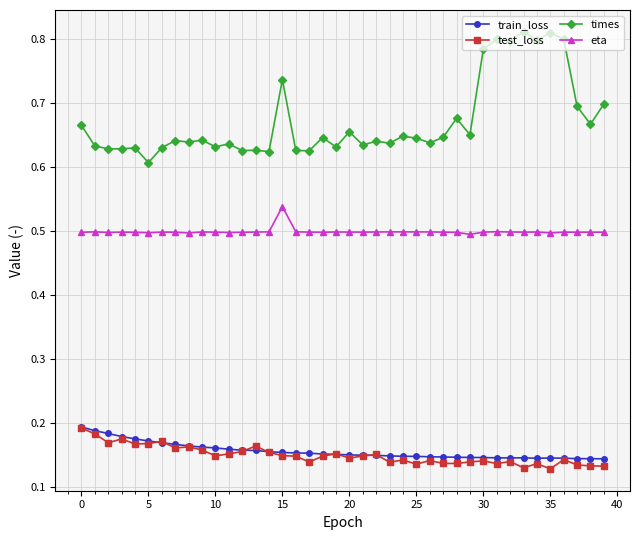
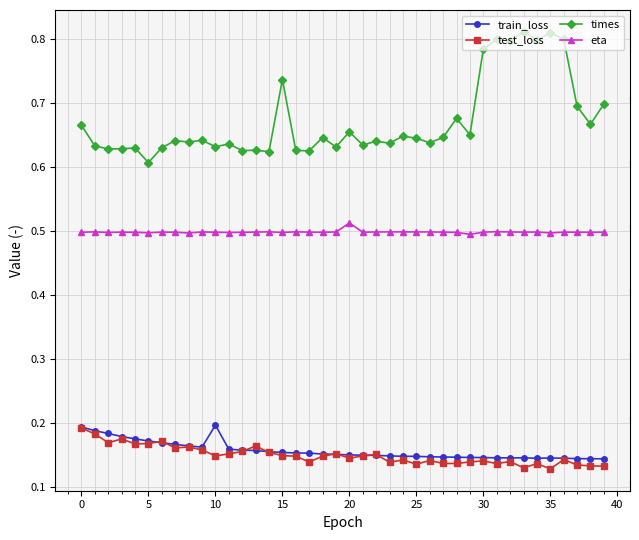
  {
    "train_loss": {
-     "10": 0.16,
+     "10": 0.20,
      "15": 0.15,
      "20": 0.15,
      "25": 0.15,
      "30": 0.15,
      "35": 0.15
    },
    "test_loss": {
      "10": 0.15,
      "15": 0.15,
      "20": 0.15,
      "25": 0.14,
      "30": 0.14,
      "35": 0.13
    },
    "times": {
      "0": 0.67,
      "5": 0.61,
      "10": 0.63,
      "15": 0.74,
      "20": 0.65,
      "25": 0.64
    },
    "eta": {
      "0": 0.50,
      "5": 0.50,
      "10": 0.50,
-     "15": 0.54,
-     "20": 0.50,
+     "15": 0.50,
+     "20": 0.51,
      "25": 0.50,
      "30": 0.50,
      "35": 0.50
    }
  }
